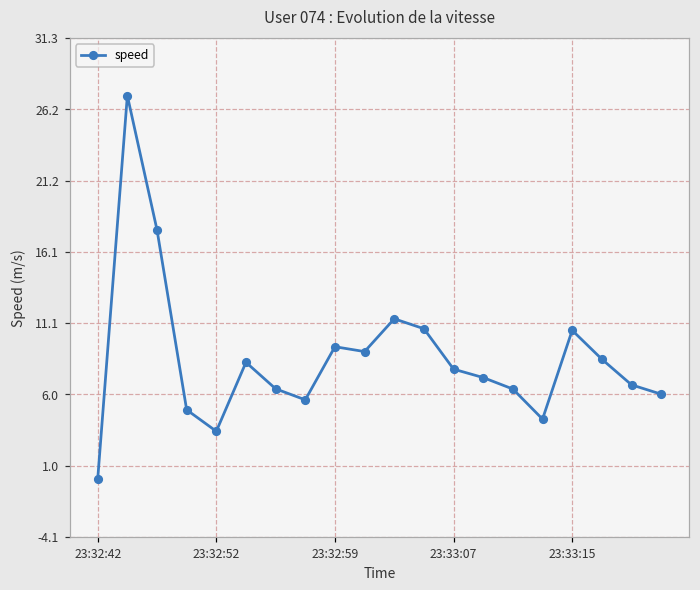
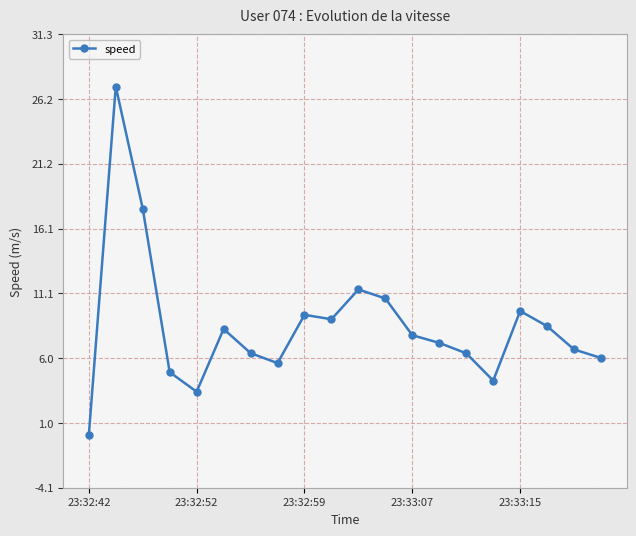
  {
    "23:32:42": 0.0,
    "23:32:52": 3.4,
    "23:32:59": 9.4,
    "23:33:07": 7.8,
-   "23:33:15": 10.6
+   "23:33:15": 9.7
  }
